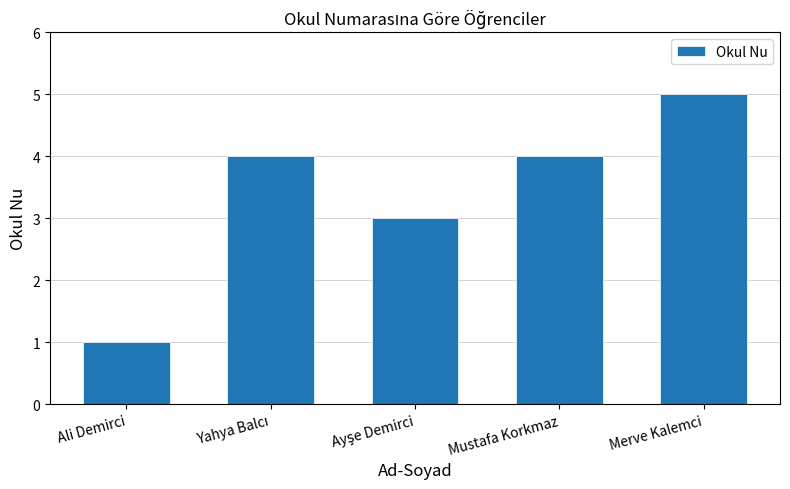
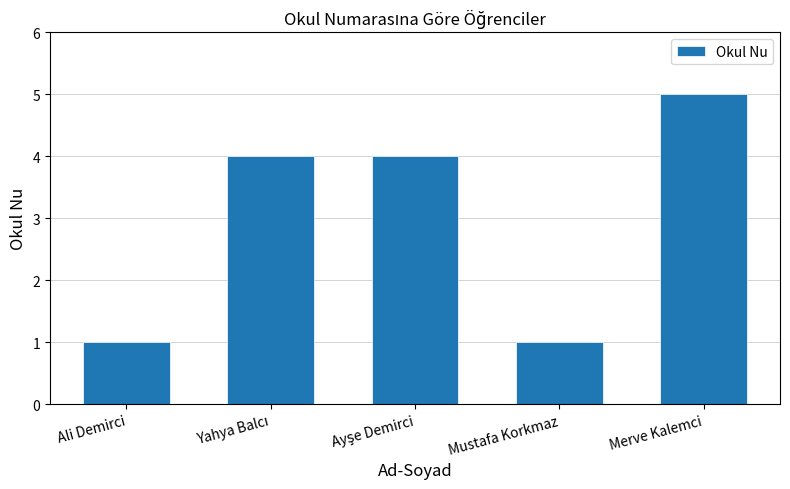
  {
    "Ali Demirci": 1,
    "Yahya Balcı": 4,
-   "Ayşe Demirci": 3,
-   "Mustafa Korkmaz": 4,
+   "Ayşe Demirci": 4,
+   "Mustafa Korkmaz": 1,
    "Merve Kalemci": 5
  }
